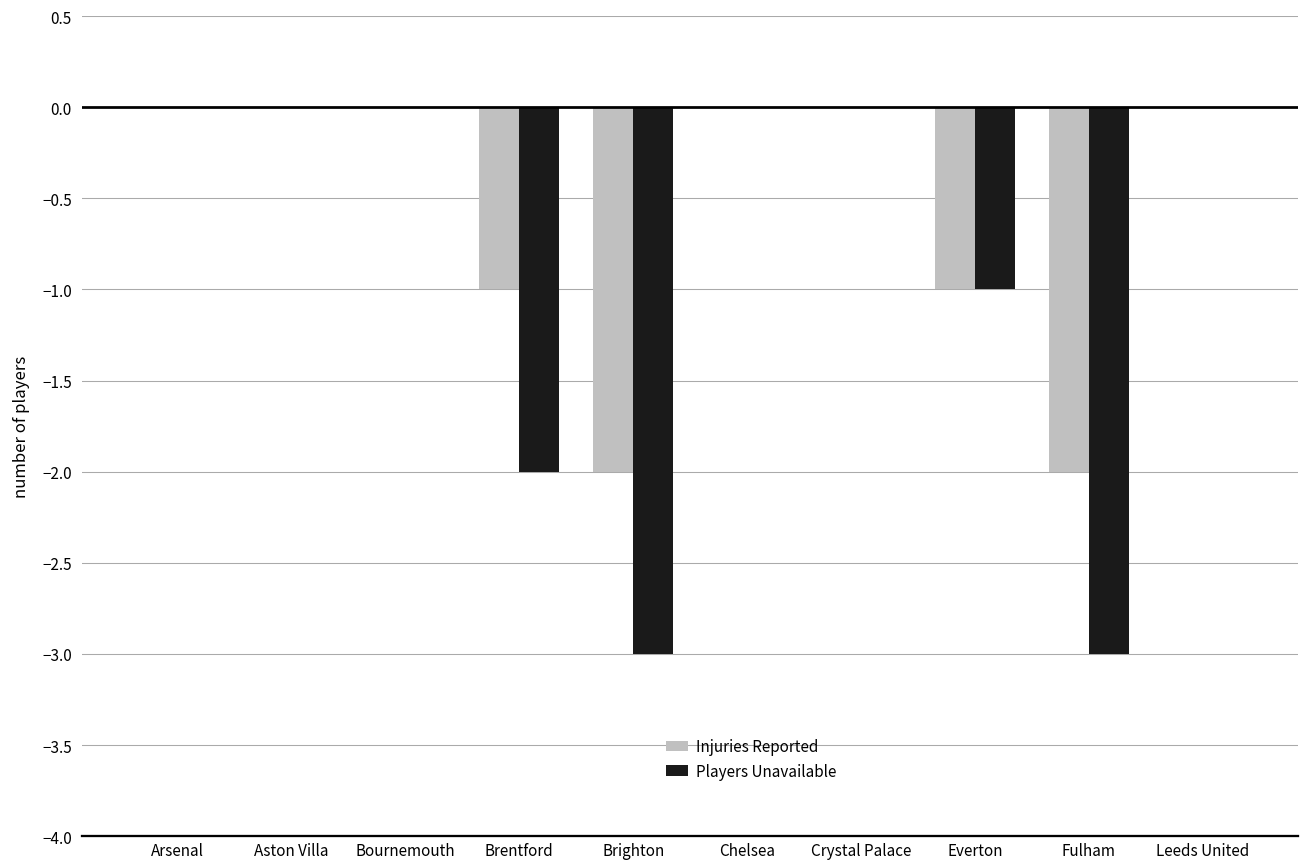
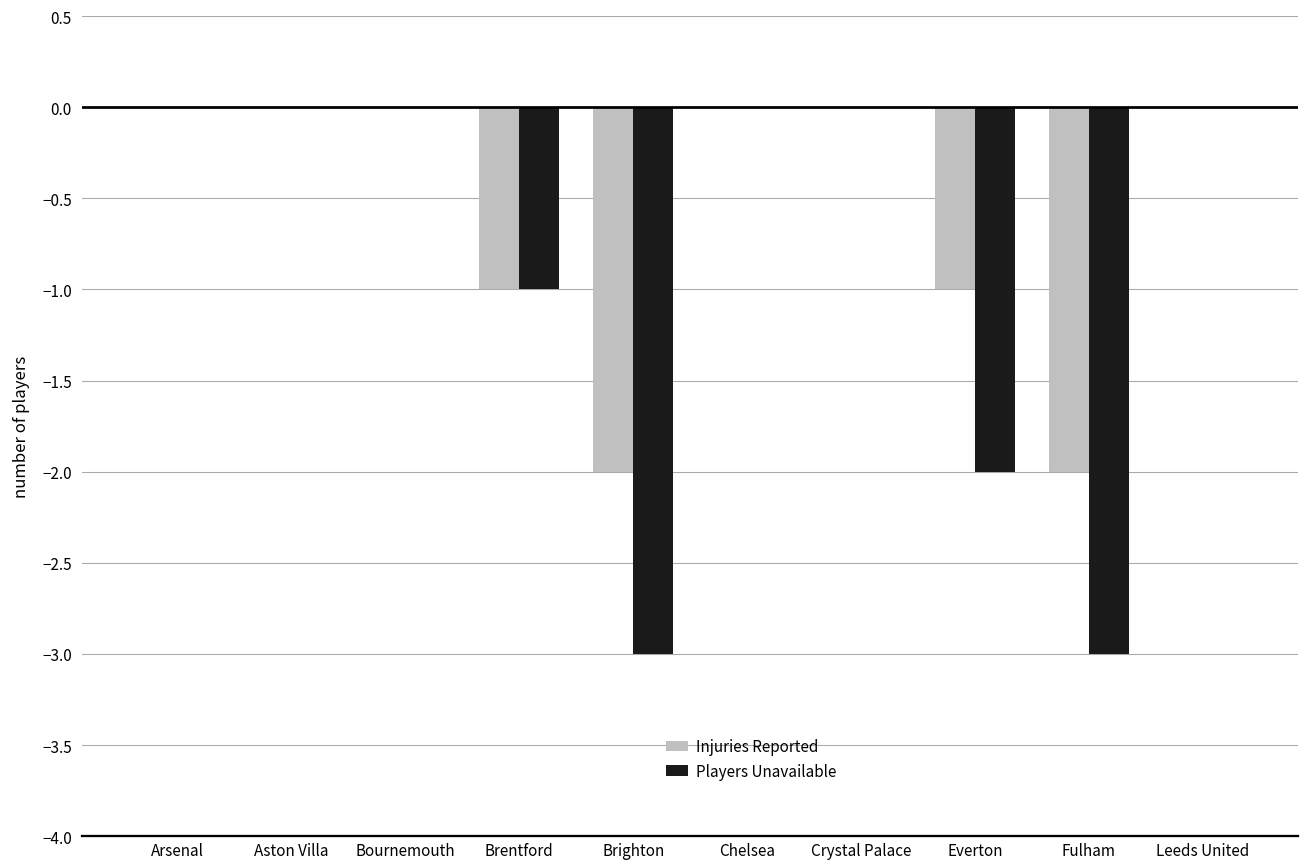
  {
    "Injuries Reported": {
      "Arsenal": 0.00,
      "Aston Villa": 0.00,
      "Bournemouth": 0.00,
      "Brentford": -1.00,
      "Brighton": -2.00,
      "Chelsea": 0.00,
      "Crystal Palace": 0.00,
      "Everton": -1.00,
      "Fulham": -2.00,
      "Leeds United": 0.00
    },
    "Players Unavailable": {
      "Arsenal": 0.00,
      "Aston Villa": 0.00,
      "Bournemouth": 0.00,
-     "Brentford": -2.00,
+     "Brentford": -1.00,
      "Brighton": -3.00,
      "Chelsea": 0.00,
      "Crystal Palace": 0.00,
-     "Everton": -1.00,
+     "Everton": -2.00,
      "Fulham": -3.00,
      "Leeds United": 0.00
    }
  }
